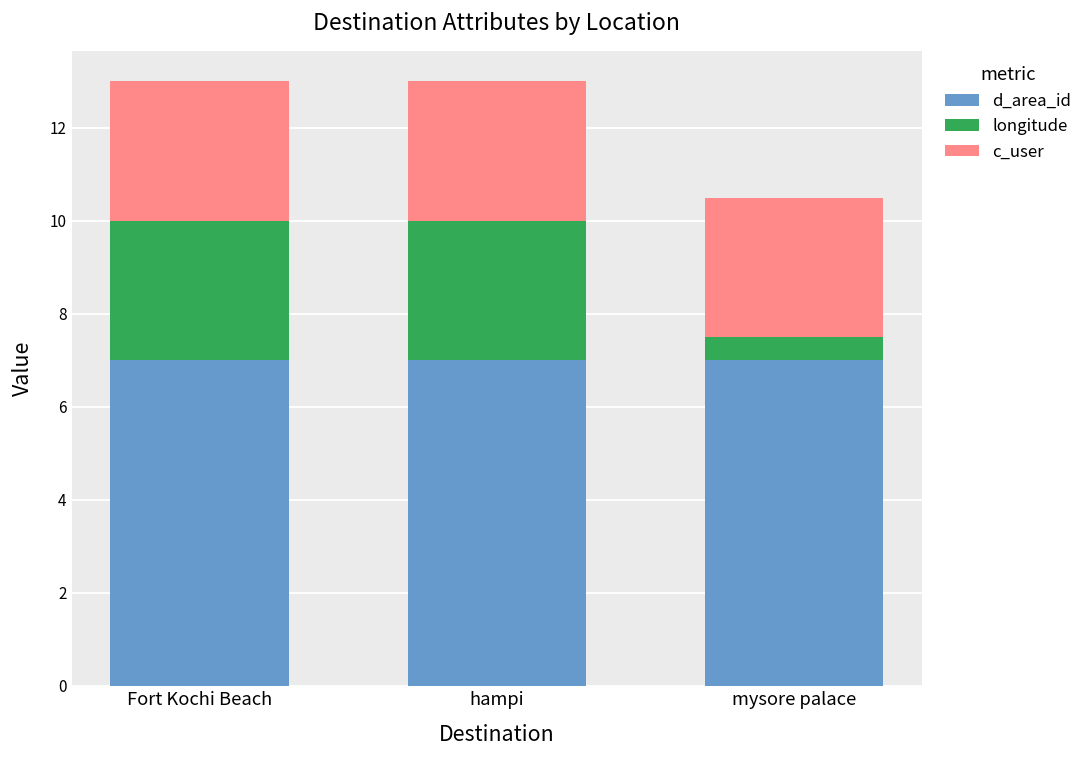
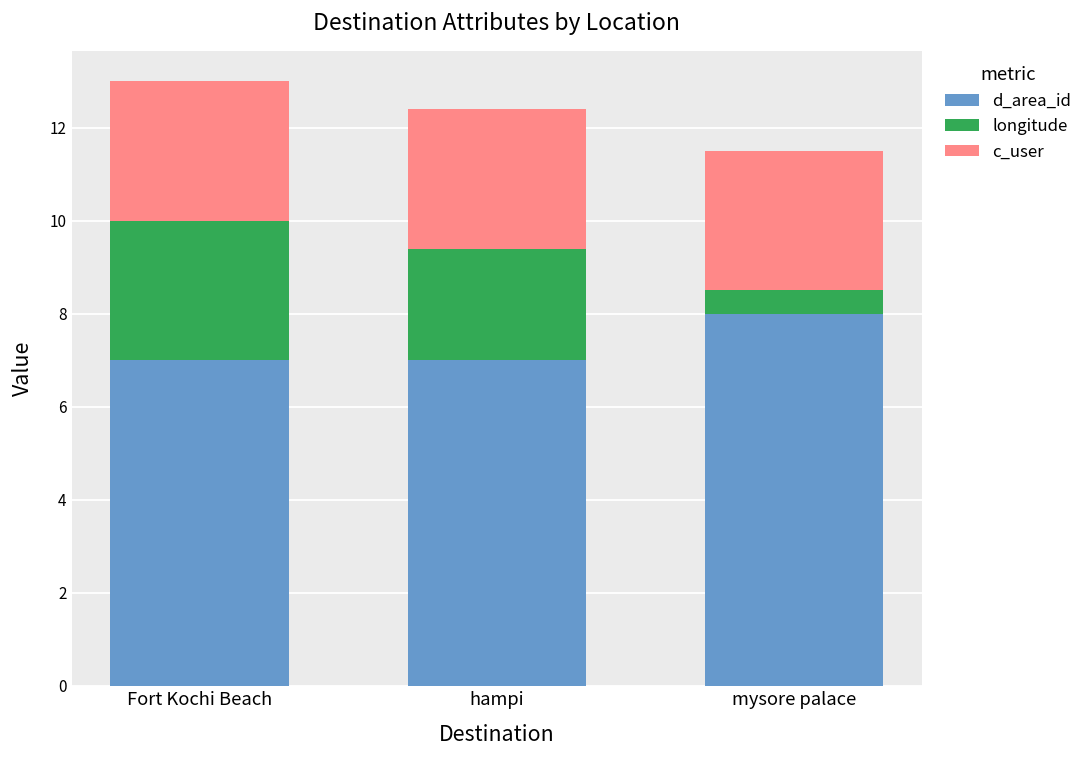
  {
    "d_area_id": {
      "Fort Kochi Beach": 7,
      "hampi": 7,
-     "mysore palace": 7
+     "mysore palace": 8
    },
    "longitude": {
      "Fort Kochi Beach": 3.0,
-     "hampi": 3.0,
+     "hampi": 2.4,
      "mysore palace": 0.5
    },
    "c_user": {
      "Fort Kochi Beach": 3.0,
      "hampi": 3.0,
      "mysore palace": 3.0
    }
  }
